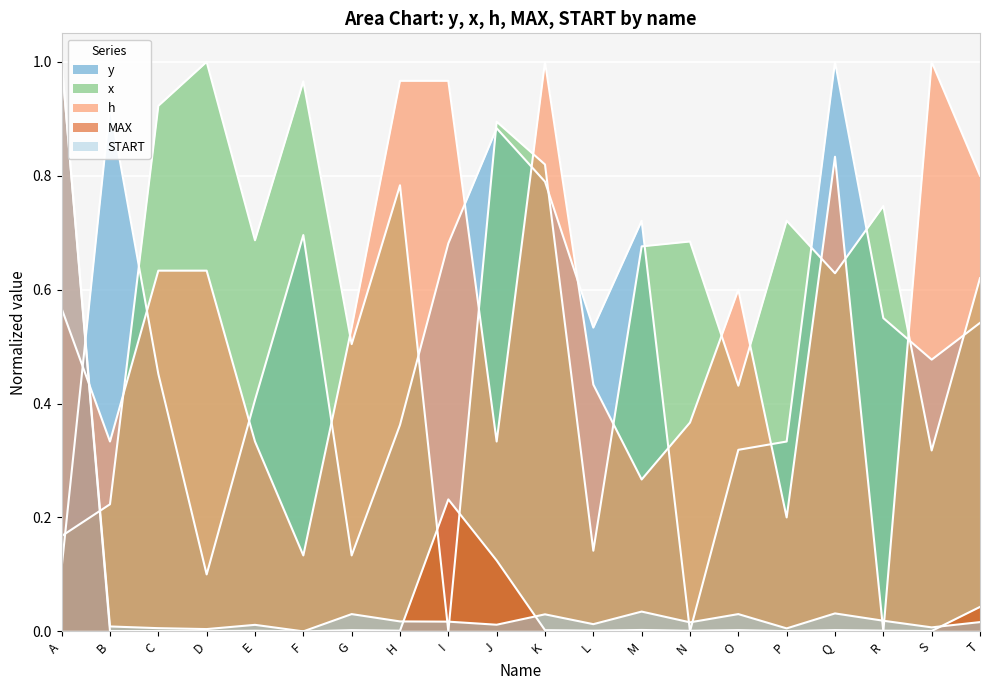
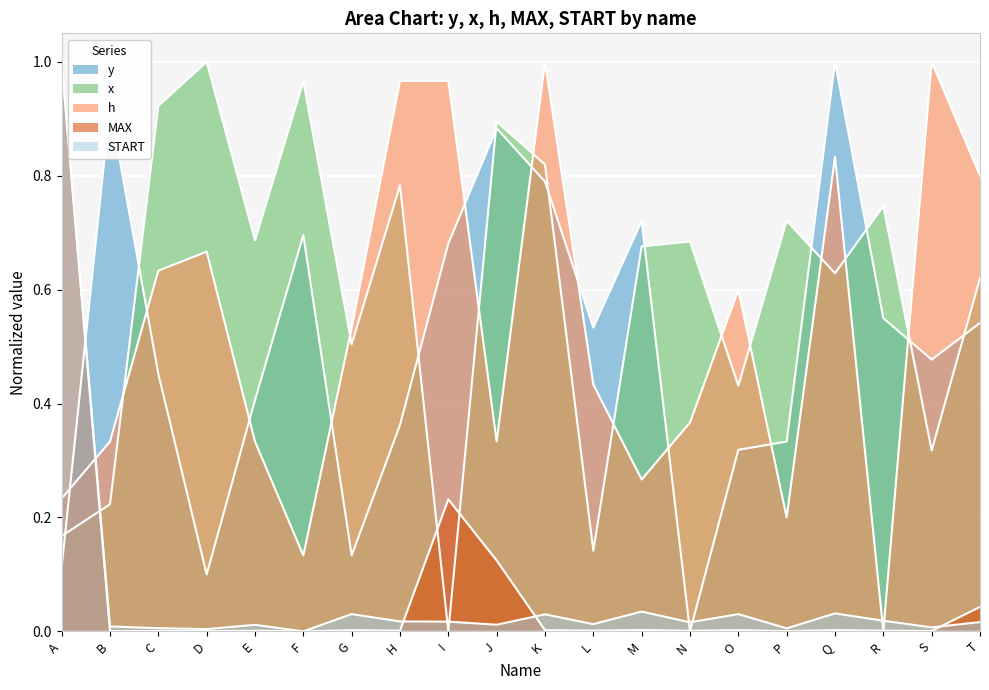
  {
    "x": {
      "A": 0.17,
      "B": 0.22,
      "C": 0.92,
      "D": 1.00,
      "E": 0.69,
      "F": 0.97,
      "G": 0.50,
      "H": 0.78,
      "J": 0.89,
      "K": 0.82,
      "L": 0.14,
      "M": 0.68,
      "N": 0.68,
      "O": 0.43,
      "P": 0.72,
      "Q": 0.63,
      "R": 0.75,
      "S": 0.32,
      "T": 0.62
    },
    "h": {
-     "A": 0.57,
+     "A": 0.23,
      "B": 0.33,
      "C": 0.63,
-     "D": 0.63,
+     "D": 0.67,
      "E": 0.33,
      "F": 0.13,
      "G": 0.53,
      "H": 0.97,
      "I": 0.97,
      "J": 0.33,
      "K": 1.00,
      "L": 0.43,
      "M": 0.27,
      "N": 0.37,
      "O": 0.60,
      "P": 0.20,
      "Q": 0.83,
      "S": 1.00,
      "T": 0.80
    },
    "MAX": {
      "I": 0.23,
      "J": 0.12,
      "T": 0.04
    }
  }
